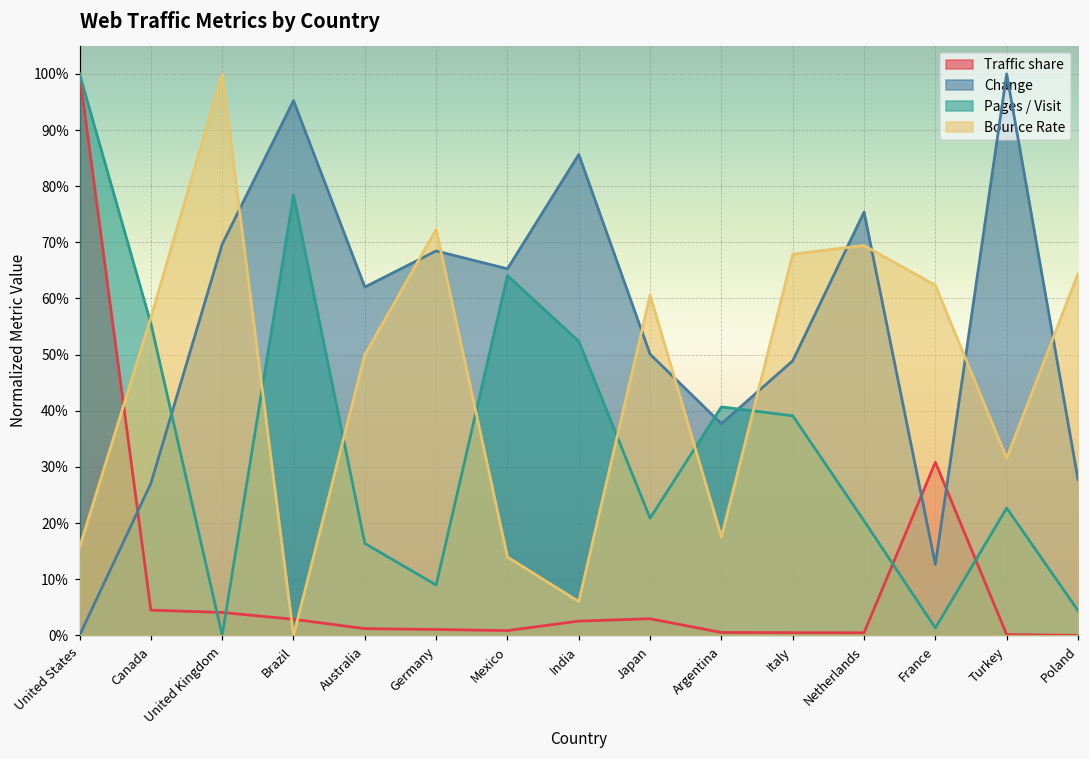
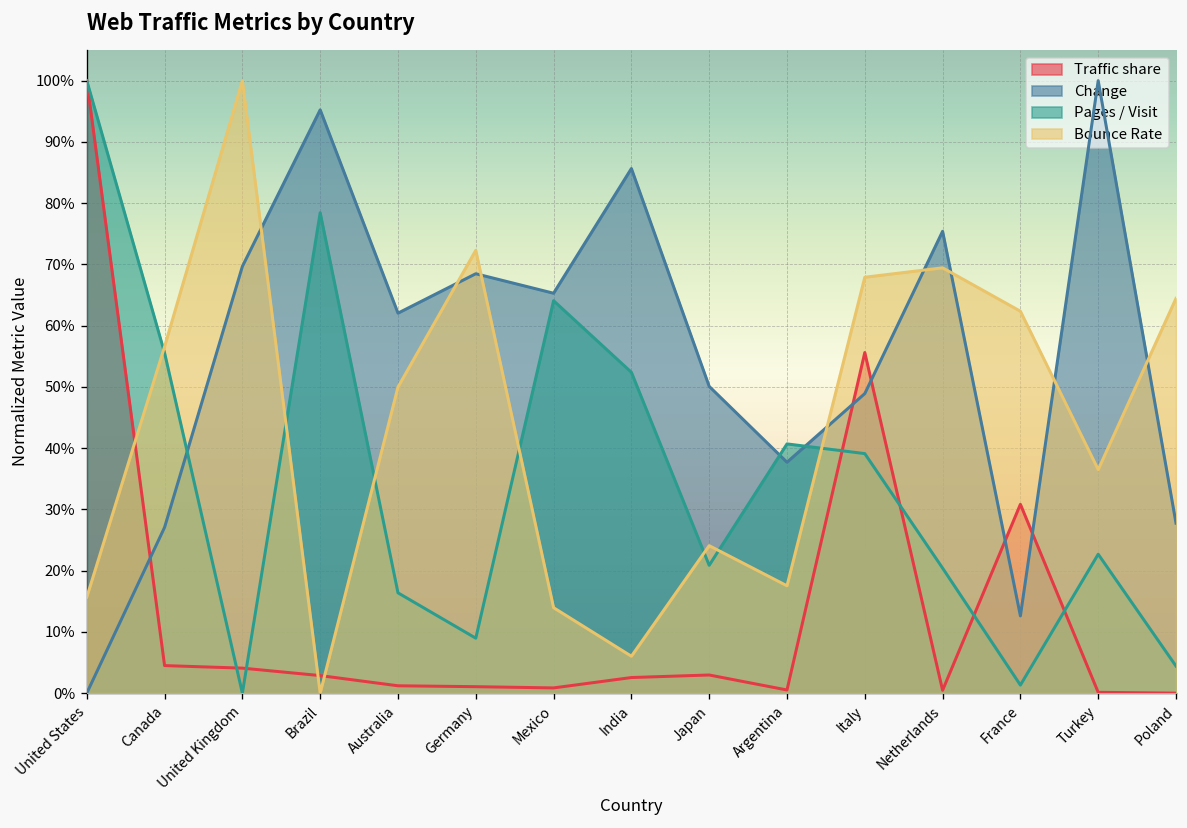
  {
    "Traffic share": {
      "Canada": "4%",
      "United Kingdom": "4%",
      "Brazil": "3%",
      "Australia": "1%",
      "Germany": "1%",
      "Mexico": "1%",
      "India": "3%",
      "Japan": "3%",
      "Argentina": "1%",
-     "Italy": "0%",
+     "Italy": "56%",
      "Netherlands": "0%",
      "France": "31%",
      "Turkey": "0%",
      "Poland": "0%"
    },
    "Bounce Rate": {
      "United States": "16%",
      "Canada": "57%",
      "United Kingdom": "100%",
      "Brazil": "0%",
      "Australia": "50%",
      "Germany": "72%",
      "Mexico": "14%",
      "India": "6%",
-     "Japan": "61%",
+     "Japan": "24%",
      "Argentina": "18%",
      "Italy": "68%",
      "Netherlands": "69%",
      "France": "62%",
-     "Turkey": "32%",
+     "Turkey": "36%",
      "Poland": "64%"
    }
  }
